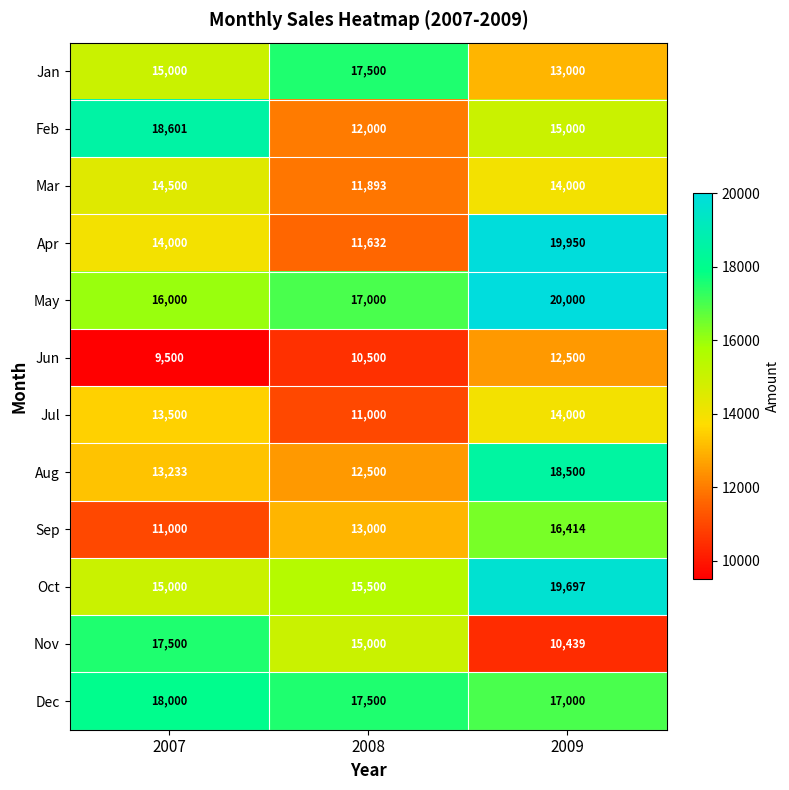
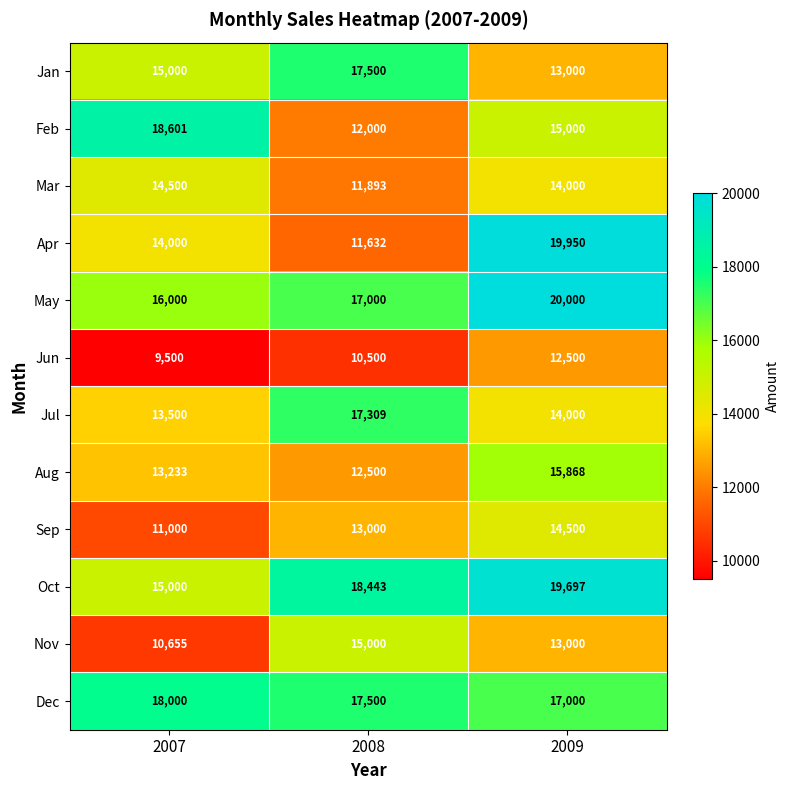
  {
    "Jan": {
      "2007": "15,000",
      "2008": "17,500",
      "2009": "13,000"
    },
    "Feb": {
      "2007": "18,601",
      "2008": "12,000",
      "2009": "15,000"
    },
    "Mar": {
      "2007": "14,500",
      "2008": "11,893",
      "2009": "14,000"
    },
    "Apr": {
      "2007": "14,000",
      "2008": "11,632",
      "2009": "19,950"
    },
    "May": {
      "2007": "16,000",
      "2008": "17,000",
      "2009": "20,000"
    },
    "Jun": {
      "2007": "9,500",
      "2008": "10,500",
      "2009": "12,500"
    },
    "Jul": {
      "2007": "13,500",
-     "2008": "11,000",
+     "2008": "17,309",
      "2009": "14,000"
    },
    "Aug": {
      "2007": "13,233",
      "2008": "12,500",
-     "2009": "18,500"
+     "2009": "15,868"
    },
    "Sep": {
      "2007": "11,000",
      "2008": "13,000",
-     "2009": "16,414"
+     "2009": "14,500"
    },
    "Oct": {
      "2007": "15,000",
-     "2008": "15,500",
+     "2008": "18,443",
      "2009": "19,697"
    },
    "Nov": {
-     "2007": "17,500",
+     "2007": "10,655",
      "2008": "15,000",
-     "2009": "10,439"
+     "2009": "13,000"
    },
    "Dec": {
      "2007": "18,000",
      "2008": "17,500",
      "2009": "17,000"
    }
  }
